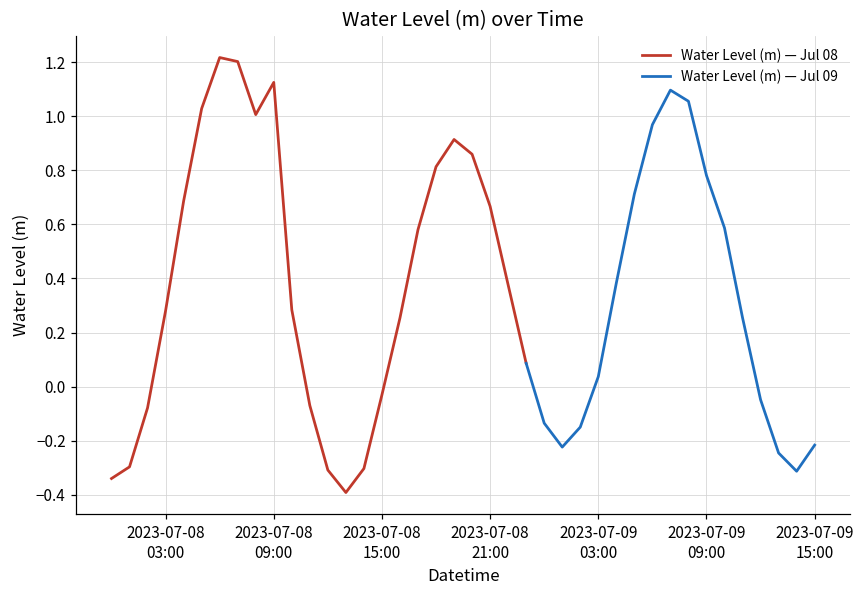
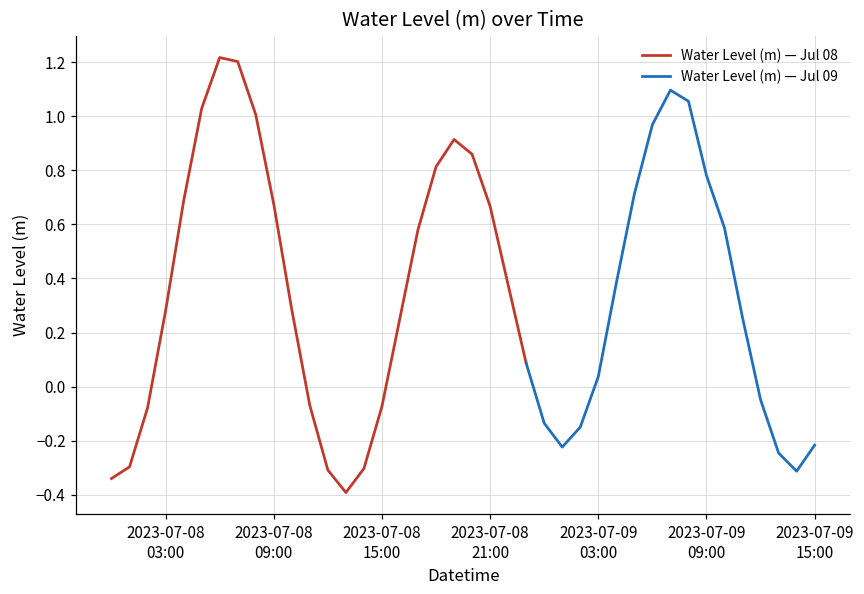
  {
    "Water Level (m) — Jul 08": {
      "2023-07-08 03:00": 0.28,
-     "2023-07-08 09:00": 1.13,
-     "2023-07-08 15:00": -0.03,
+     "2023-07-08 09:00": 0.67,
+     "2023-07-08 15:00": -0.07,
      "2023-07-08 21:00": 0.67
    },
    "Water Level (m) — Jul 09": {
      "2023-07-09 03:00": 0.04,
      "2023-07-09 09:00": 0.78,
      "2023-07-09 15:00": -0.22
    }
  }
